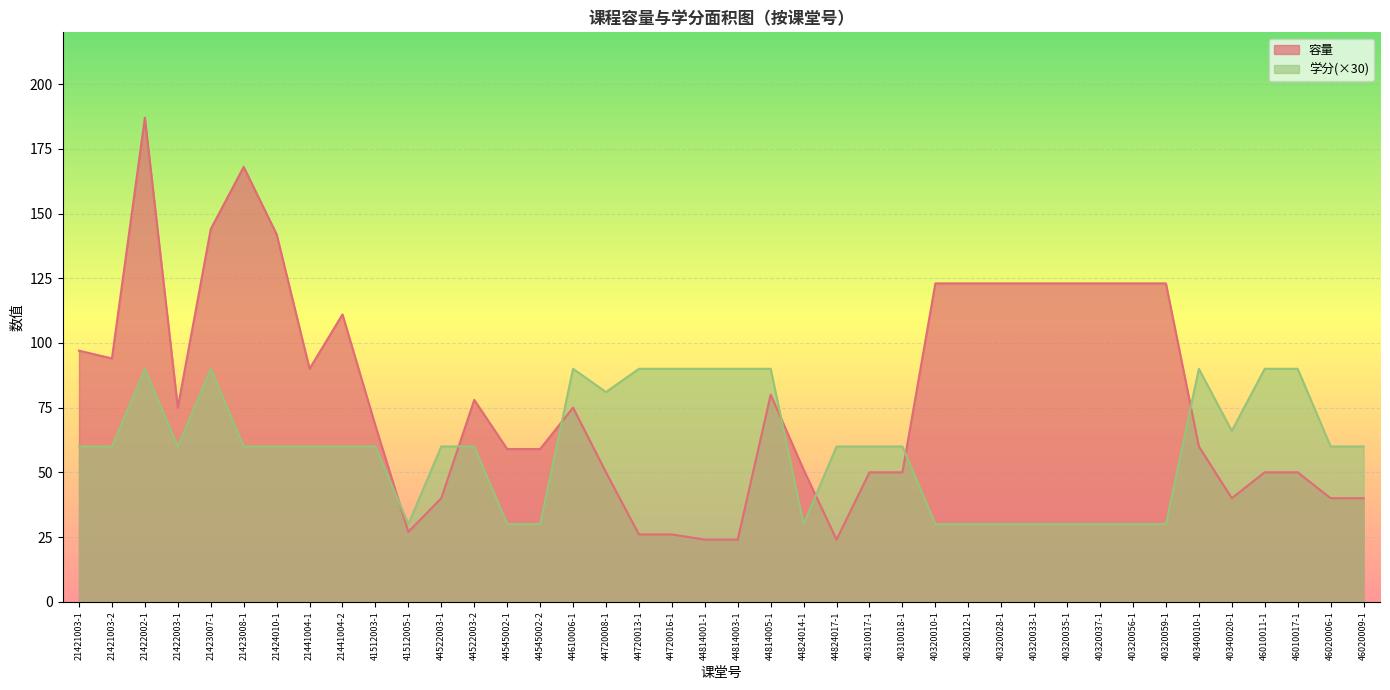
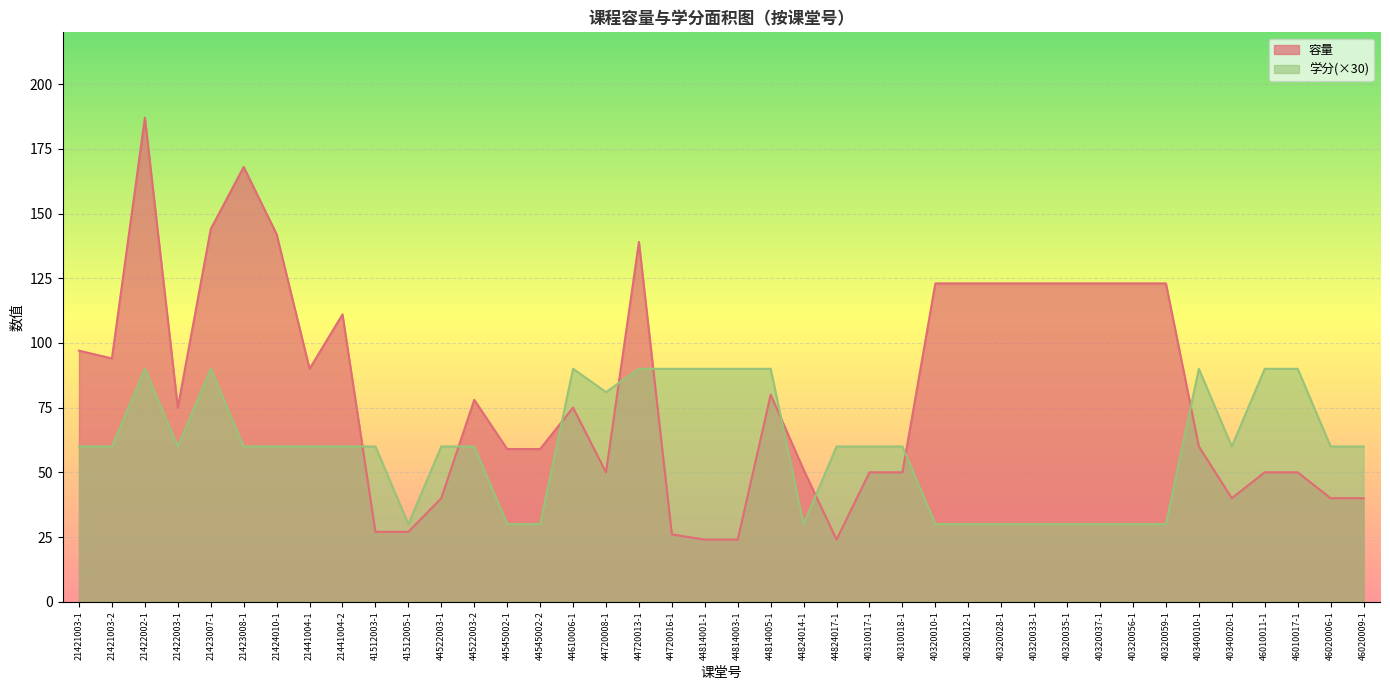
  {
    "容量": {
      "21421003-1": 97,
      "21421003-2": 94,
      "21422002-1": 187,
      "21422003-1": 75,
      "21423007-1": 144,
      "21423008-1": 168,
      "21424010-1": 142,
      "21441004-1": 90,
      "21441004-2": 111,
-     "41512003-1": 68,
+     "41512003-1": 27,
      "41512005-1": 27,
      "44522003-1": 40,
      "44522003-2": 78,
      "44545002-1": 59,
      "44545002-2": 59,
      "44610006-1": 75,
      "44720008-1": 50,
-     "44720013-1": 26,
+     "44720013-1": 139,
      "44720016-1": 26,
      "44814001-1": 24,
      "44814003-1": 24,
      "44814005-1": 80,
      "44824014-1": 51,
      "44824017-1": 24,
      "40310017-1": 50,
      "40310018-1": 50,
      "40320010-1": 123,
      "40320012-1": 123,
      "40320028-1": 123,
      "40320033-1": 123,
      "40320035-1": 123,
      "40320037-1": 123,
      "40320056-1": 123,
      "40320059-1": 123,
      "40340010-1": 60,
      "40340020-1": 40,
      "46010011-1": 50,
      "46010017-1": 50,
      "46020006-1": 40,
      "46020009-1": 40
    },
    "学分(×30)": {
      "21421003-1": 60,
      "21421003-2": 60,
      "21422002-1": 90,
      "21422003-1": 60,
      "21423007-1": 90,
      "21423008-1": 60,
      "21424010-1": 60,
      "21441004-1": 60,
      "21441004-2": 60,
      "41512003-1": 60,
      "41512005-1": 30,
      "44522003-1": 60,
      "44522003-2": 60,
      "44545002-1": 30,
      "44545002-2": 30,
      "44610006-1": 90,
      "44720008-1": 81,
      "44720013-1": 90,
      "44720016-1": 90,
      "44814001-1": 90,
      "44814003-1": 90,
      "44814005-1": 90,
      "44824014-1": 30,
      "44824017-1": 60,
      "40310017-1": 60,
      "40310018-1": 60,
      "40320010-1": 30,
      "40320012-1": 30,
      "40320028-1": 30,
      "40320033-1": 30,
      "40320035-1": 30,
      "40320037-1": 30,
      "40320056-1": 30,
      "40320059-1": 30,
      "40340010-1": 90,
-     "40340020-1": 66,
+     "40340020-1": 60,
      "46010011-1": 90,
      "46010017-1": 90,
      "46020006-1": 60,
      "46020009-1": 60
    }
  }
